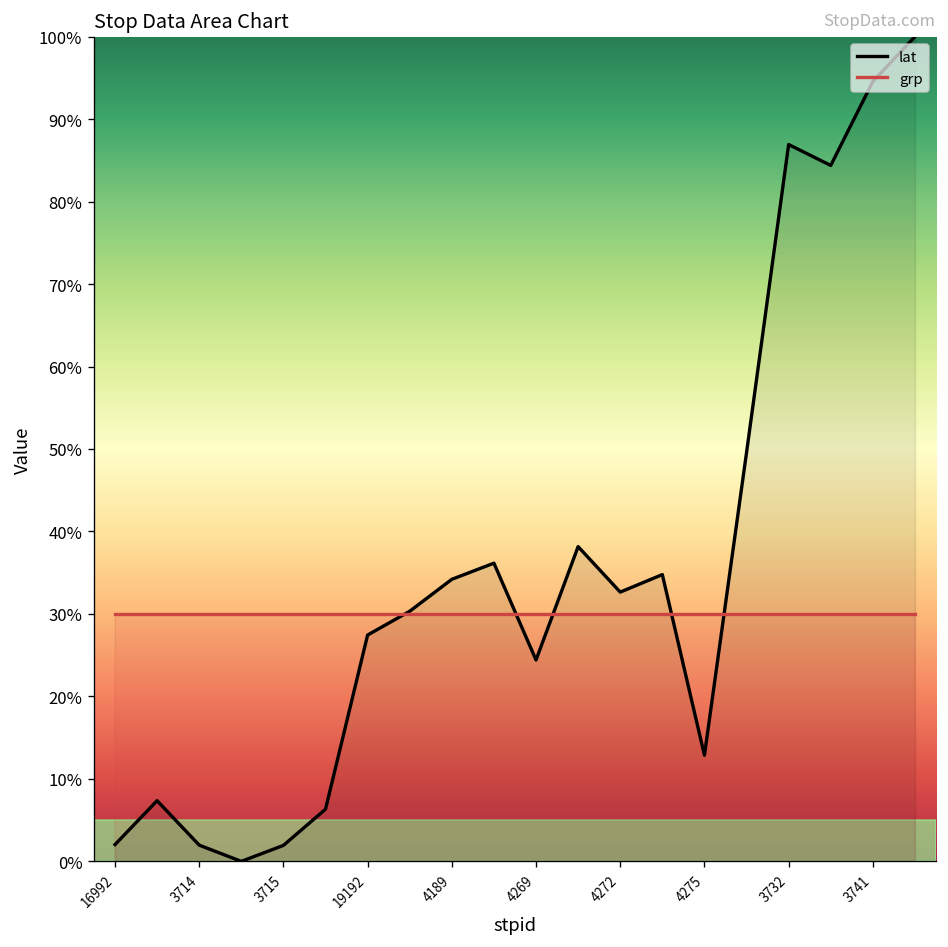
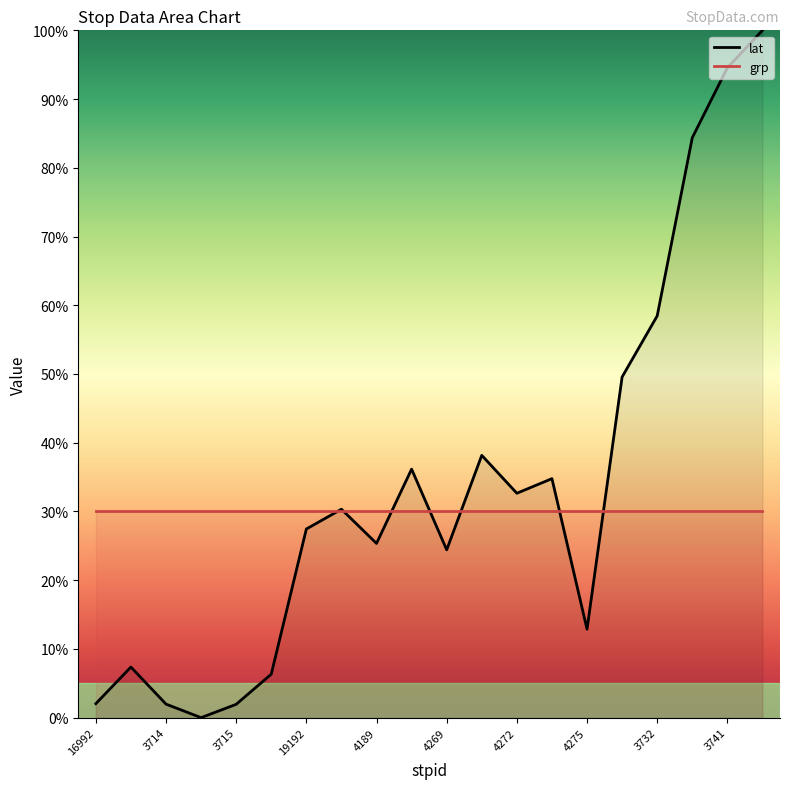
  {
    "lat": {
      "19192": "27%",
-     "4189": "34%",
+     "4189": "25%",
      "4269": "24%",
      "4272": "33%",
      "4275": "13%",
-     "3732": "87%"
+     "3732": "58%"
    },
    "grp": {
      "16992": "30%",
      "3714": "30%",
      "3715": "30%",
      "19192": "30%",
      "4189": "30%",
      "4269": "30%",
      "4272": "30%",
      "4275": "30%",
      "3732": "30%",
      "3741": "30%"
    }
  }
